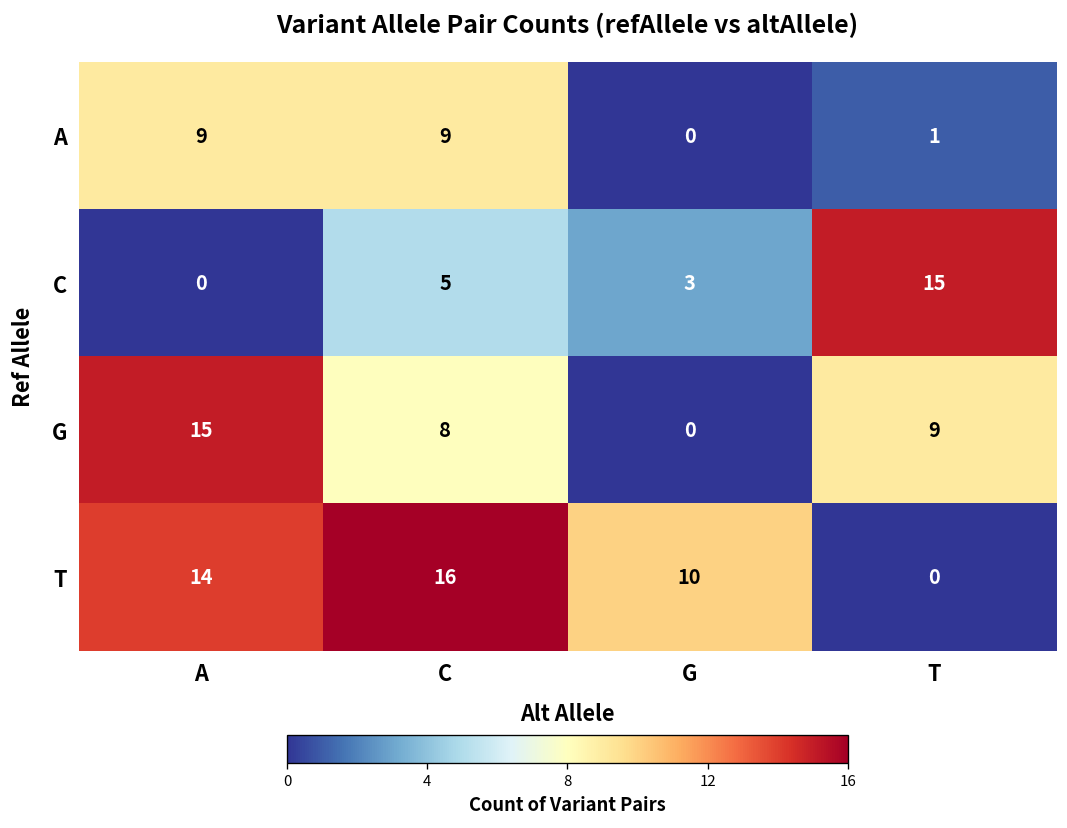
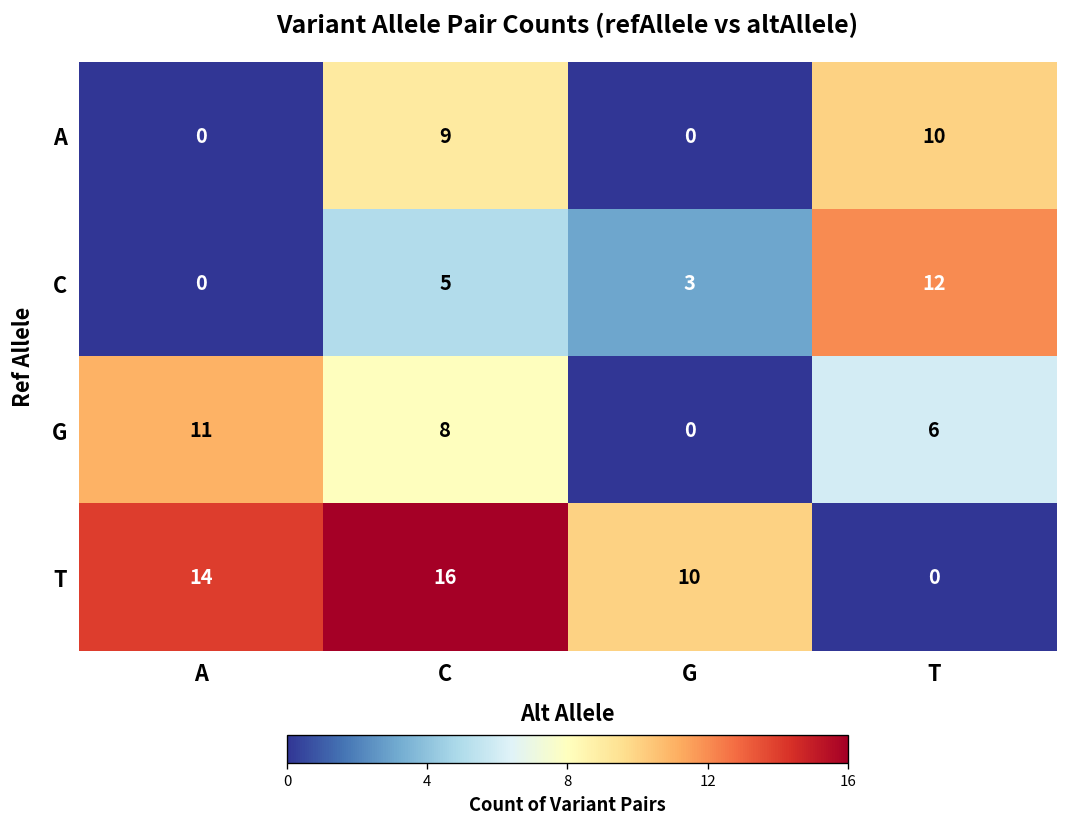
  {
    "A": {
-     "A": 9,
+     "A": 0,
      "C": 9,
      "G": 0,
-     "T": 1
+     "T": 10
    },
    "C": {
      "A": 0,
      "C": 5,
      "G": 3,
-     "T": 15
+     "T": 12
    },
    "G": {
-     "A": 15,
+     "A": 11,
      "C": 8,
      "G": 0,
-     "T": 9
+     "T": 6
    },
    "T": {
      "A": 14,
      "C": 16,
      "G": 10,
      "T": 0
    }
  }
